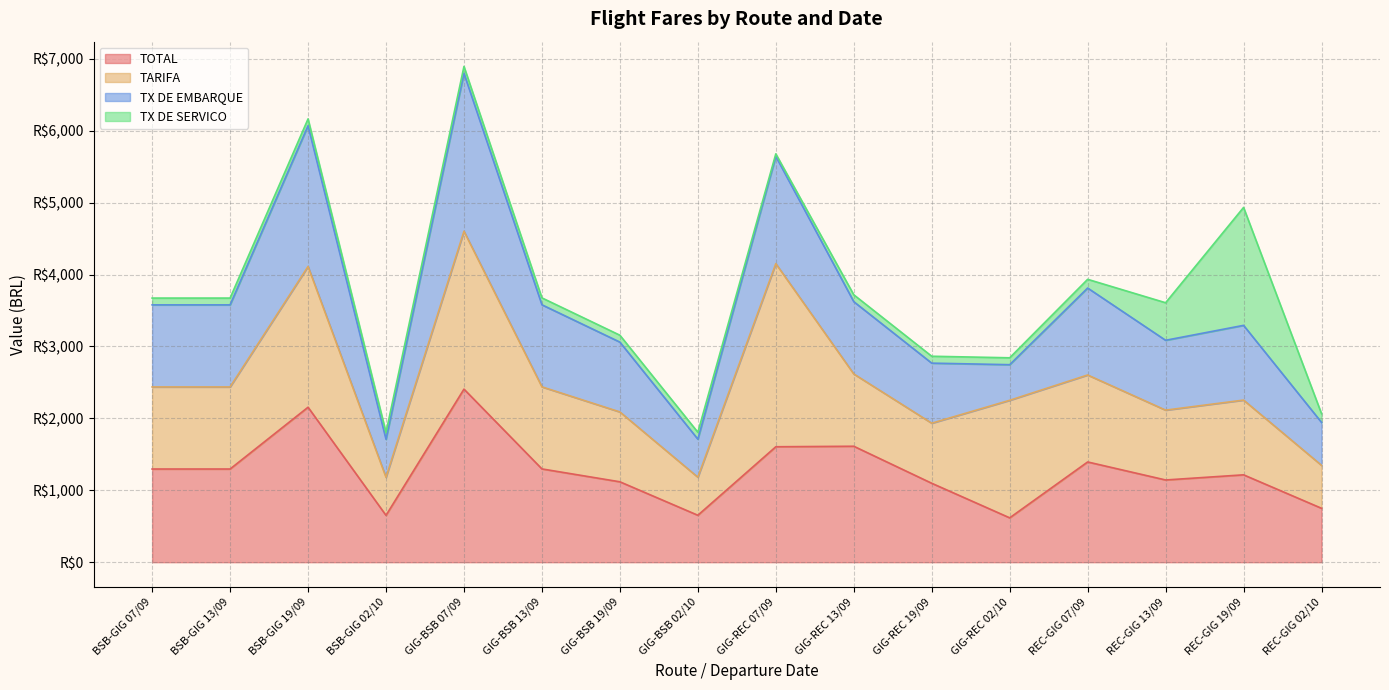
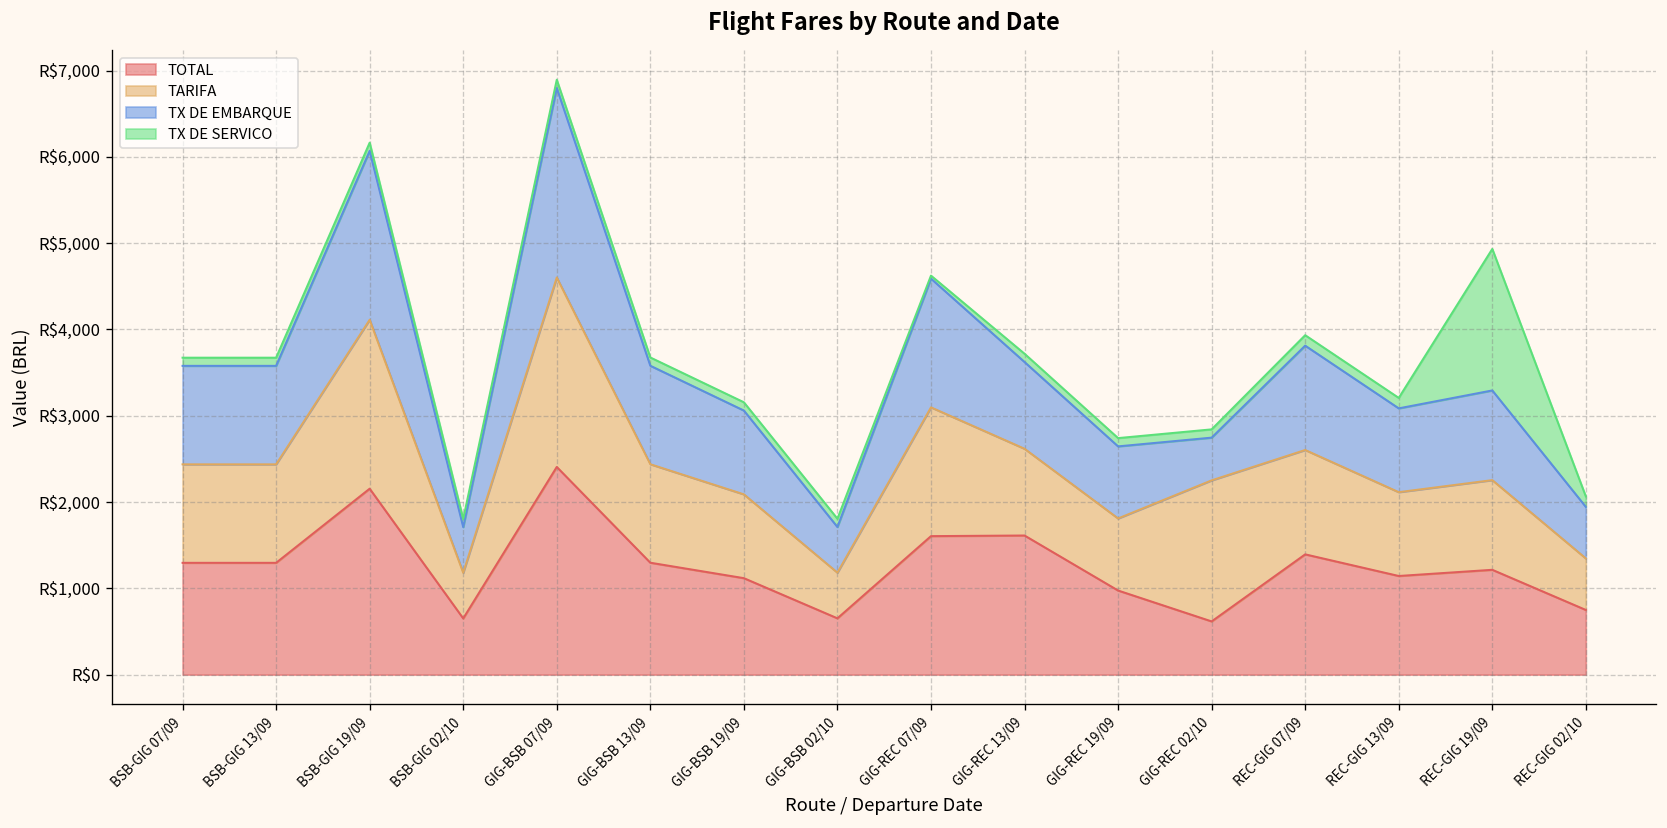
  {
    "TOTAL": {
      "BSB-GIG 07/09": "R$1,300",
      "BSB-GIG 13/09": "R$1,300",
      "BSB-GIG 19/09": "R$2,200",
      "BSB-GIG 02/10": "R$700",
      "GIG-BSB 07/09": "R$2,400",
      "GIG-BSB 13/09": "R$1,300",
      "GIG-BSB 19/09": "R$1,100",
      "GIG-BSB 02/10": "R$700",
      "GIG-REC 07/09": "R$1,600",
      "GIG-REC 13/09": "R$1,600",
-     "GIG-REC 19/09": "R$1,100",
+     "GIG-REC 19/09": "R$1,000",
      "GIG-REC 02/10": "R$600",
      "REC-GIG 07/09": "R$1,400",
      "REC-GIG 13/09": "R$1,100",
      "REC-GIG 19/09": "R$1,200",
      "REC-GIG 02/10": "R$700"
    },
    "TARIFA": {
      "BSB-GIG 07/09": "R$1,100",
      "BSB-GIG 13/09": "R$1,100",
      "BSB-GIG 19/09": "R$2,000",
      "BSB-GIG 02/10": "R$500",
      "GIG-BSB 07/09": "R$2,200",
      "GIG-BSB 13/09": "R$1,100",
      "GIG-BSB 19/09": "R$1,000",
      "GIG-BSB 02/10": "R$500",
-     "GIG-REC 07/09": "R$2,500",
+     "GIG-REC 07/09": "R$1,500",
      "GIG-REC 13/09": "R$1,000",
      "GIG-REC 19/09": "R$800",
      "GIG-REC 02/10": "R$1,600",
      "REC-GIG 07/09": "R$1,200",
      "REC-GIG 13/09": "R$1,000",
      "REC-GIG 19/09": "R$1,000",
      "REC-GIG 02/10": "R$600"
    },
    "TX DE EMBARQUE": {
      "BSB-GIG 07/09": "R$1,100",
      "BSB-GIG 13/09": "R$1,100",
      "BSB-GIG 19/09": "R$2,000",
      "BSB-GIG 02/10": "R$500",
      "GIG-BSB 07/09": "R$2,200",
      "GIG-BSB 13/09": "R$1,100",
      "GIG-BSB 19/09": "R$1,000",
      "GIG-BSB 02/10": "R$500",
      "GIG-REC 13/09": "R$1,000",
      "GIG-REC 19/09": "R$800",
      "GIG-REC 02/10": "R$500",
      "REC-GIG 07/09": "R$1,200",
      "REC-GIG 13/09": "R$1,000",
      "REC-GIG 19/09": "R$1,000",
      "REC-GIG 02/10": "R$600"
    },
    "TX DE SERVICO": {
      "BSB-GIG 07/09": "R$100",
      "BSB-GIG 13/09": "R$100",
      "BSB-GIG 19/09": "R$100",
      "BSB-GIG 02/10": "R$100",
      "GIG-BSB 07/09": "R$100",
      "GIG-BSB 13/09": "R$100",
      "GIG-BSB 19/09": "R$100",
      "GIG-BSB 02/10": "R$100",
      "GIG-REC 13/09": "R$100",
      "GIG-REC 19/09": "R$100",
      "GIG-REC 02/10": "R$100",
      "REC-GIG 07/09": "R$100",
-     "REC-GIG 13/09": "R$500",
+     "REC-GIG 13/09": "R$100",
      "REC-GIG 19/09": "R$1,600",
      "REC-GIG 02/10": "R$100"
    }
  }
